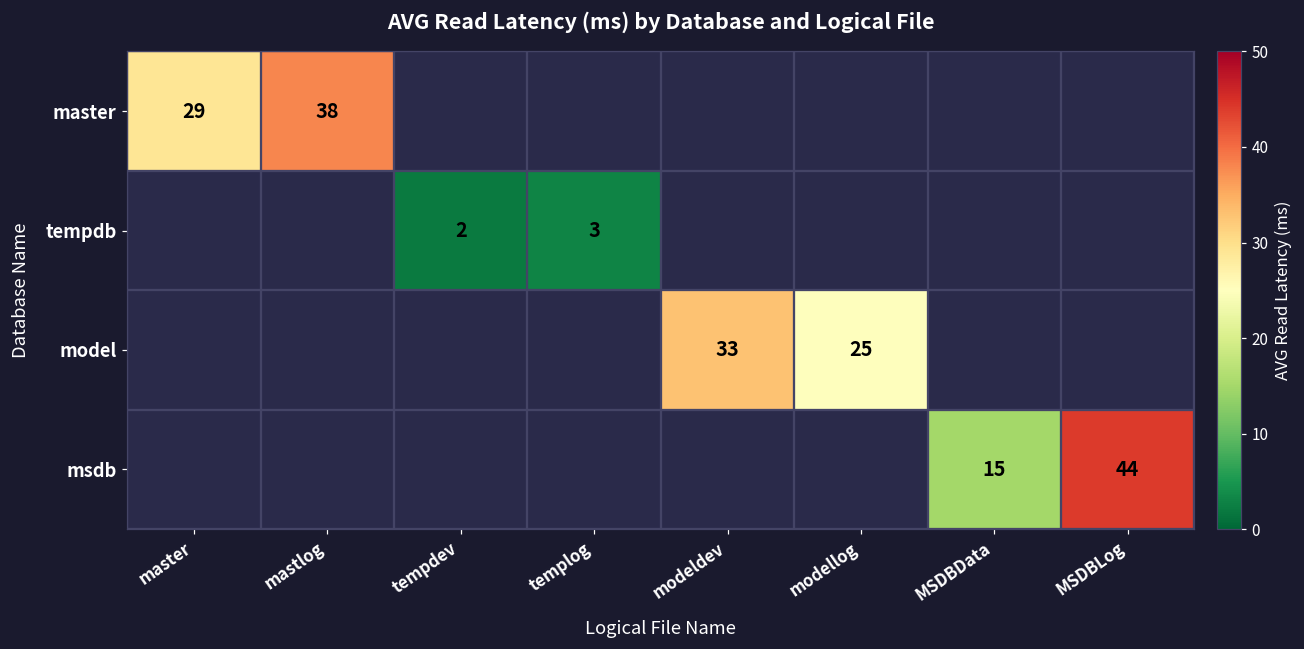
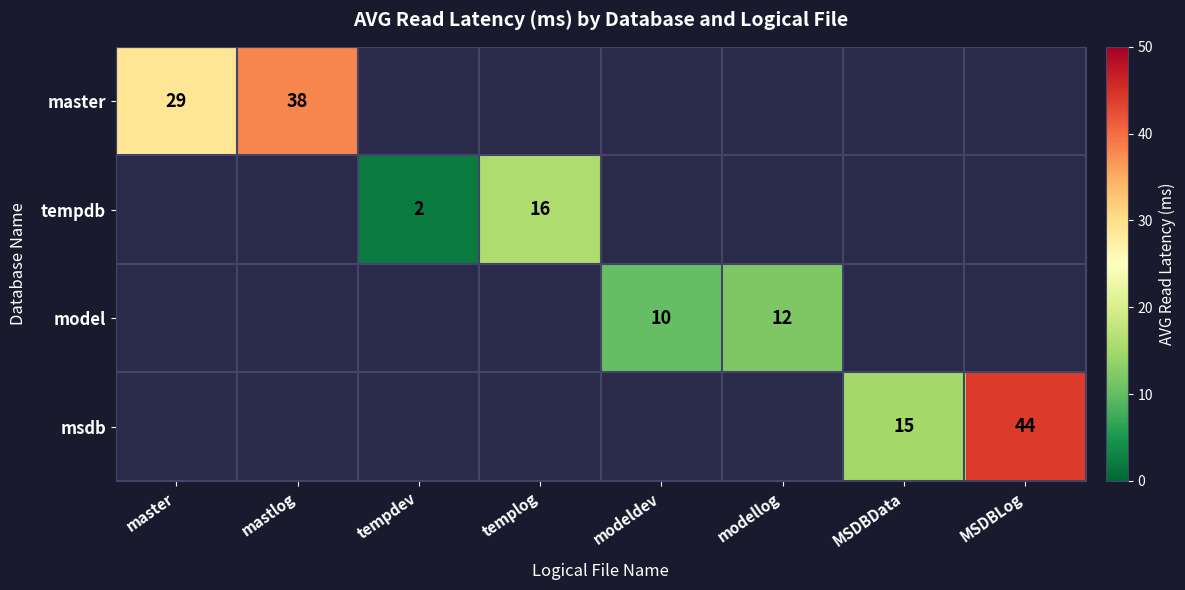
  {
    "master": {
      "master": 29,
      "mastlog": 38
    },
    "tempdb": {
      "tempdev": 2,
-     "templog": 3
+     "templog": 16
    },
    "model": {
-     "modeldev": 33,
-     "modellog": 25
+     "modeldev": 10,
+     "modellog": 12
    },
    "msdb": {
      "MSDBData": 15,
      "MSDBLog": 44
    }
  }
